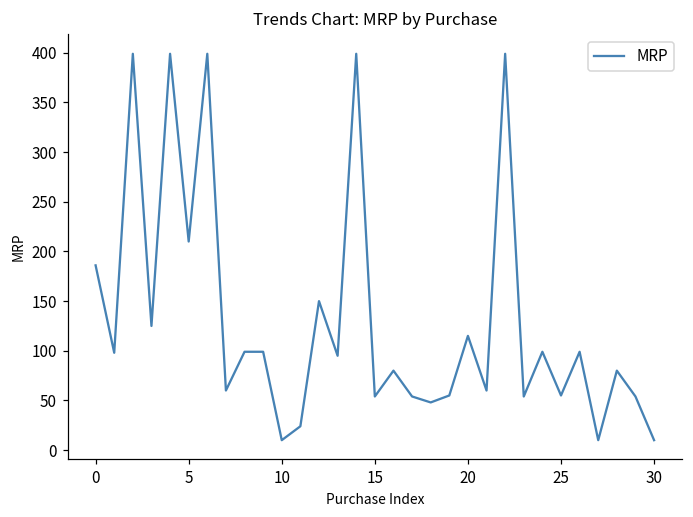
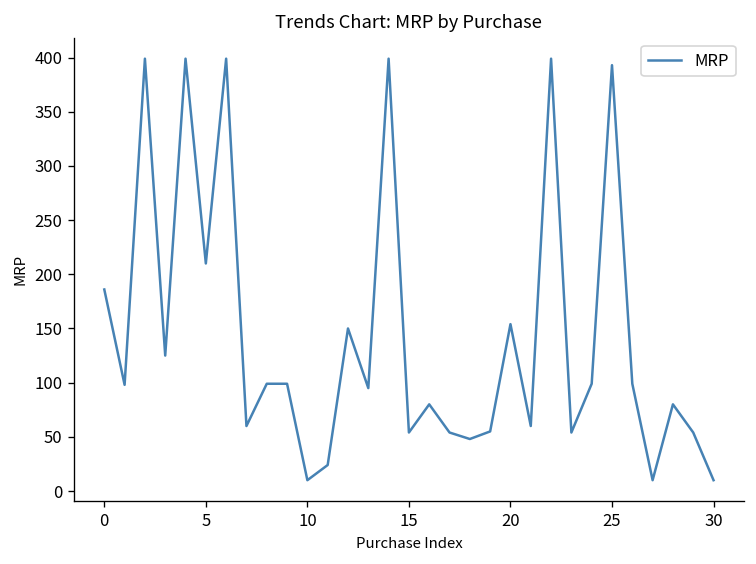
  {
    "0": 190,
    "5": 210,
    "10": 10,
    "15": 50,
-   "20": 120,
-   "25": 60,
+   "20": 150,
+   "25": 390,
    "30": 10
  }
